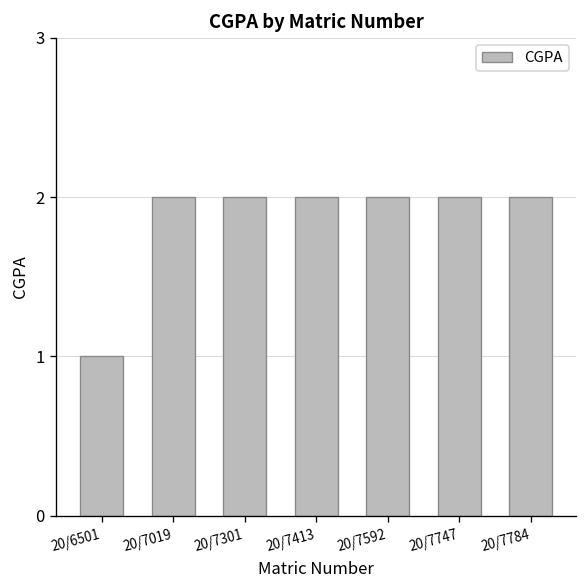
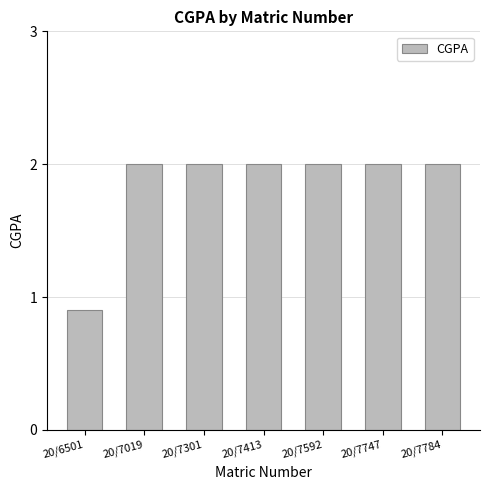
  {
-   "20/6501": 1.0,
+   "20/6501": 0.9,
    "20/7019": 2.0,
    "20/7301": 2.0,
    "20/7413": 2.0,
    "20/7592": 2.0,
    "20/7747": 2.0,
    "20/7784": 2.0
  }
